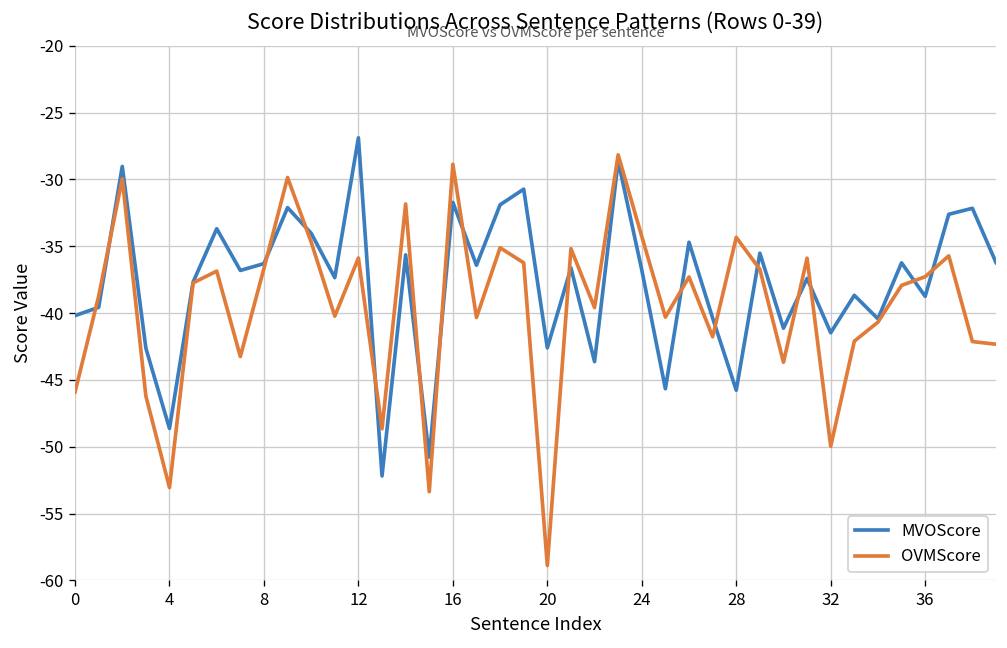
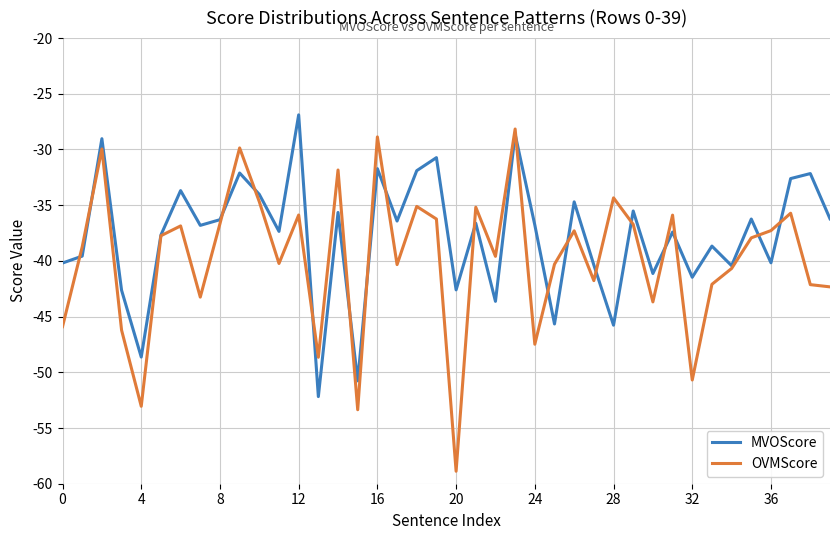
  {
    "MVOScore": {
      "0": -40.2,
      "4": -48.6,
      "8": -36.3,
      "12": -26.9,
      "16": -31.7,
      "20": -42.6,
      "24": -36.8,
      "28": -45.8,
      "32": -41.5,
-     "36": -38.8
+     "36": -40.2
    },
    "OVMScore": {
      "0": -45.9,
      "4": -53.1,
      "8": -36.7,
      "12": -35.9,
      "16": -28.9,
      "20": -58.9,
-     "24": -34.3,
+     "24": -47.5,
      "28": -34.3,
-     "32": -50.0,
+     "32": -50.7,
      "36": -37.3
    }
  }
